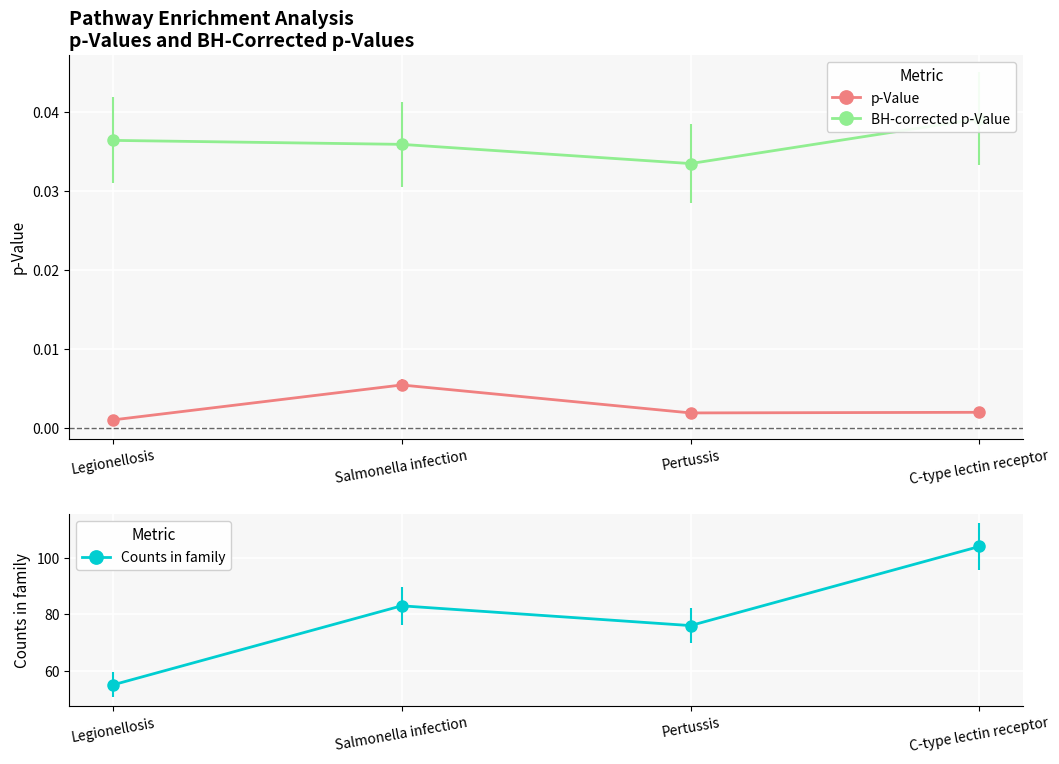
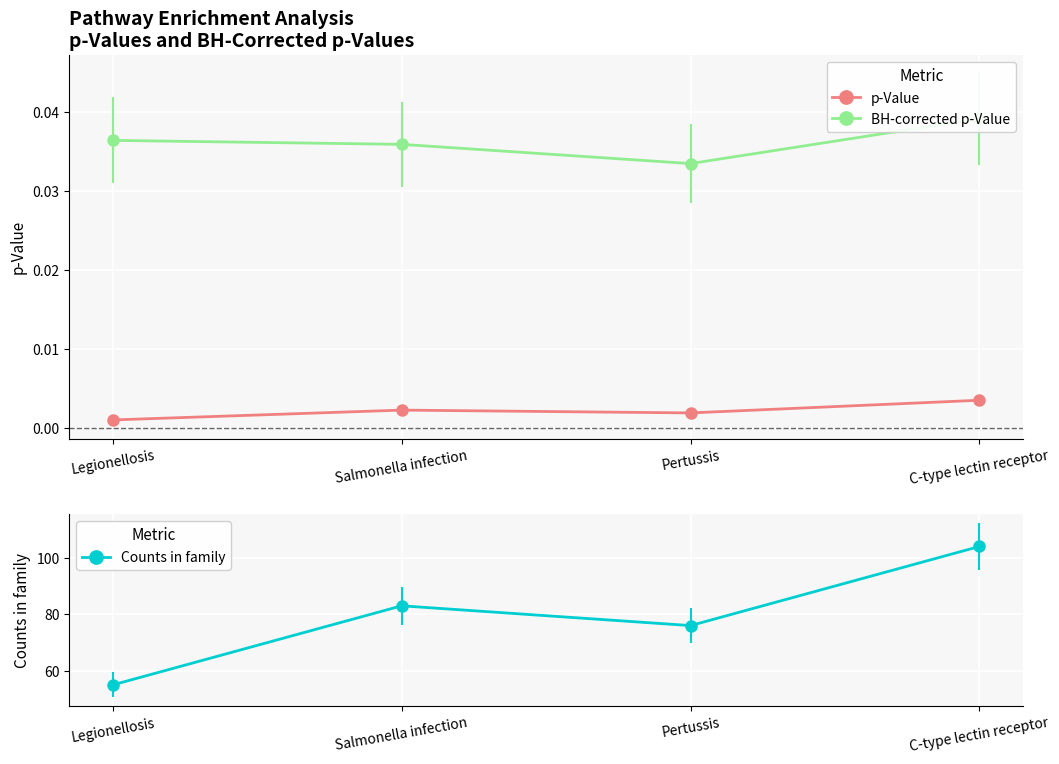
  {
    "Pathway Enrichment Analysis p-Values and BH-Corrected p-Values": {
      "p-Value": {
        "Legionellosis": 0.001,
-       "Salmonella infection": 0.005,
+       "Salmonella infection": 0.002,
        "Pertussis": 0.002,
-       "C-type lectin receptor": 0.002
+       "C-type lectin receptor": 0.003
      },
      "BH-corrected p-Value": {
        "Legionellosis": 0.036,
        "Salmonella infection": 0.036,
        "Pertussis": 0.033
      }
    }
  }
